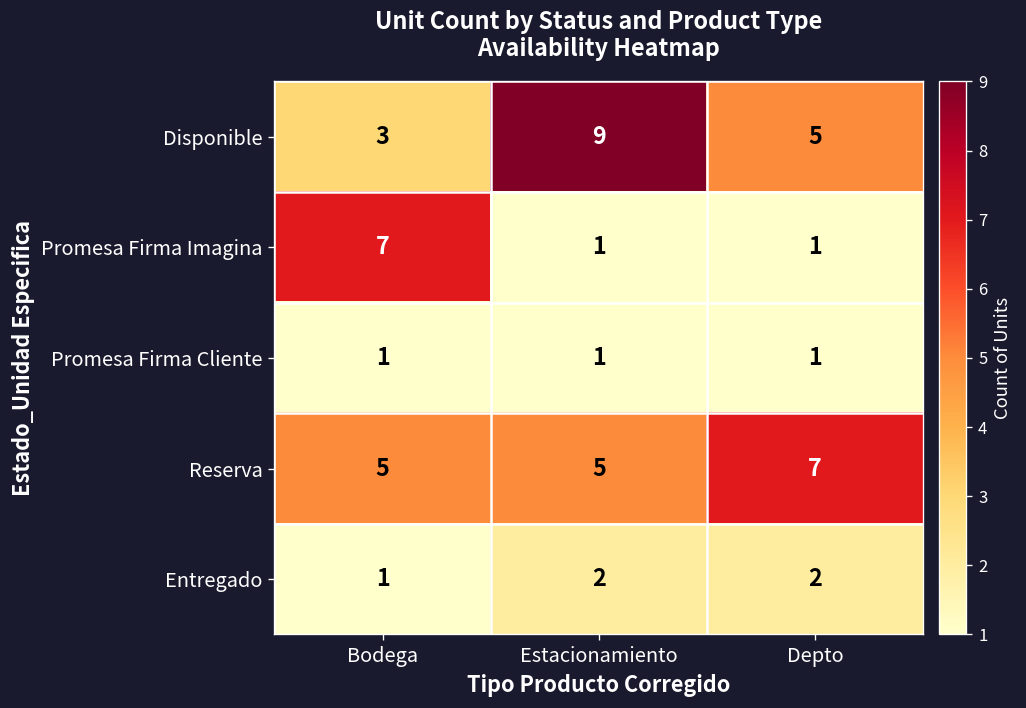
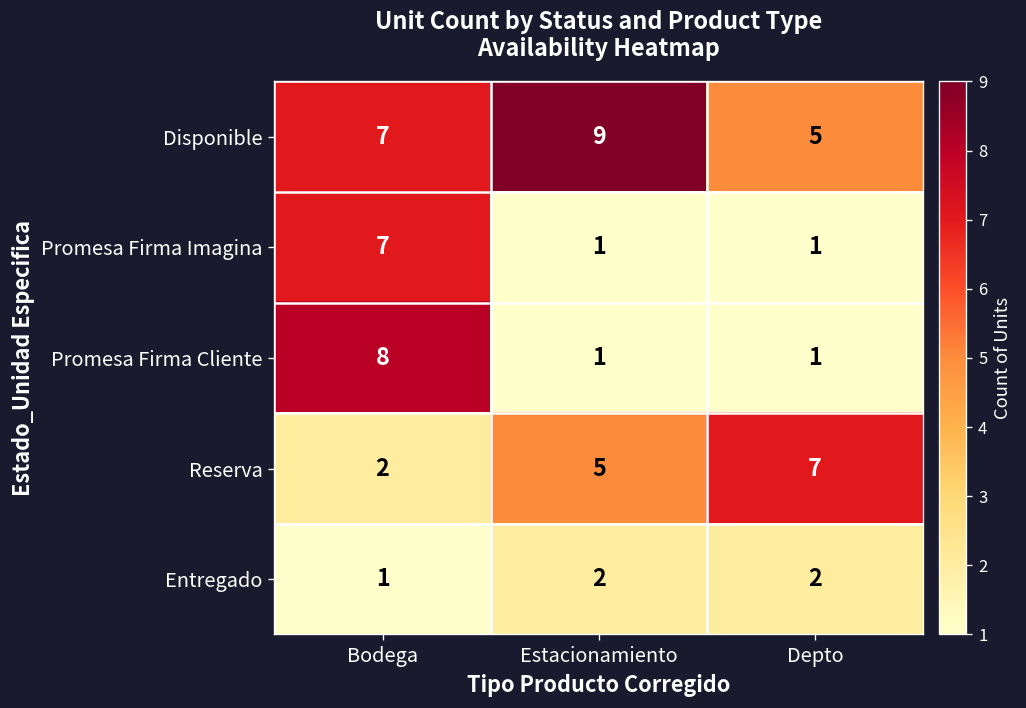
  {
    "Disponible": {
-     "Bodega": 3,
+     "Bodega": 7,
      "Estacionamiento": 9,
      "Depto": 5
    },
    "Promesa Firma Imagina": {
      "Bodega": 7,
      "Estacionamiento": 1,
      "Depto": 1
    },
    "Promesa Firma Cliente": {
-     "Bodega": 1,
+     "Bodega": 8,
      "Estacionamiento": 1,
      "Depto": 1
    },
    "Reserva": {
-     "Bodega": 5,
+     "Bodega": 2,
      "Estacionamiento": 5,
      "Depto": 7
    },
    "Entregado": {
      "Bodega": 1,
      "Estacionamiento": 2,
      "Depto": 2
    }
  }
